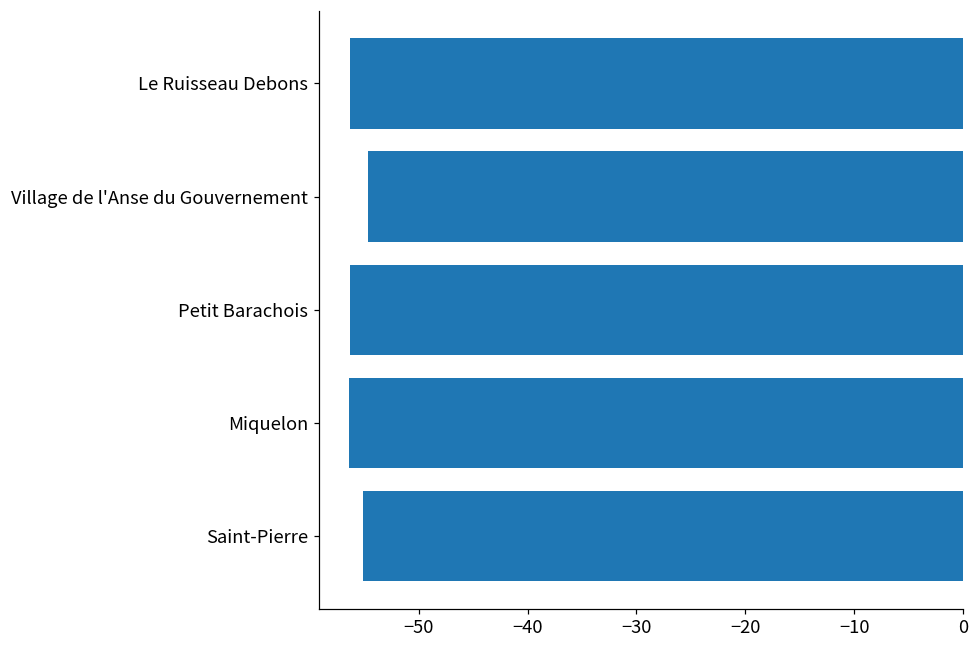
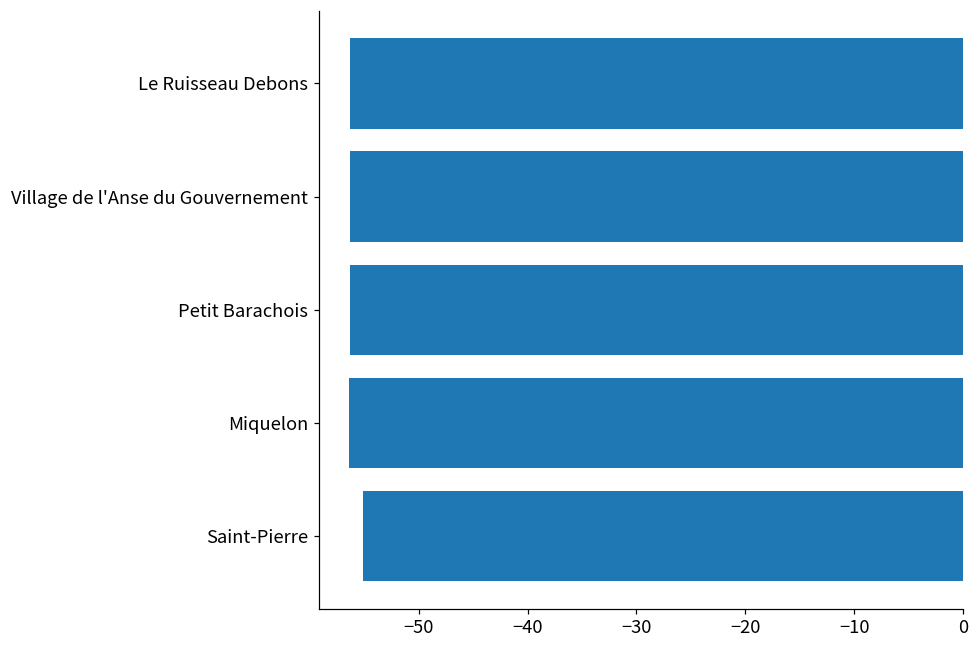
  {
    "Le Ruisseau Debons": -56,
-   "Village de l'Anse du Gouvernement": -55,
+   "Village de l'Anse du Gouvernement": -56,
    "Petit Barachois": -56,
    "Miquelon": -56,
    "Saint-Pierre": -55
  }
